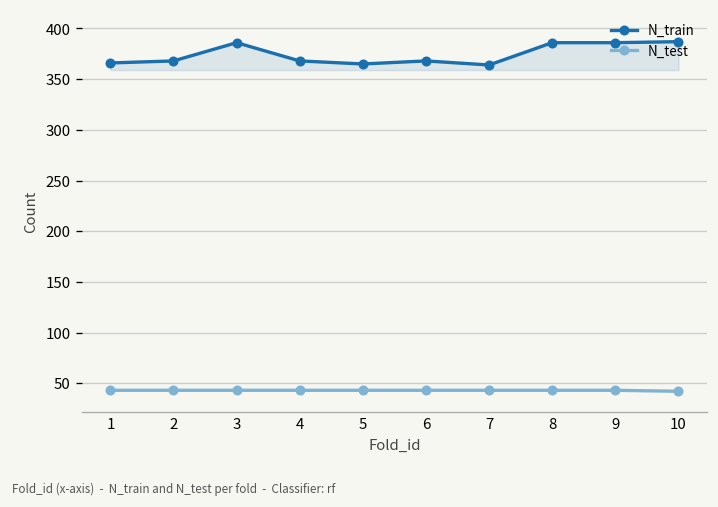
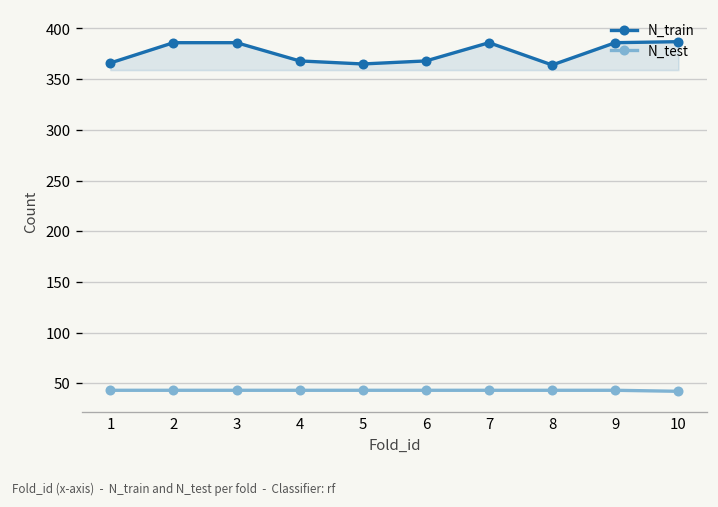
  {
    "N_train": {
      "1": 370,
-     "2": 370,
+     "2": 390,
      "3": 390,
      "4": 370,
      "5": 370,
      "6": 370,
-     "7": 360,
-     "8": 390,
+     "7": 390,
+     "8": 360,
      "9": 390,
      "10": 390
    },
    "N_test": {
      "1": 40,
      "2": 40,
      "3": 40,
      "4": 40,
      "5": 40,
      "6": 40,
      "7": 40,
      "8": 40,
      "9": 40,
      "10": 40
    }
  }
